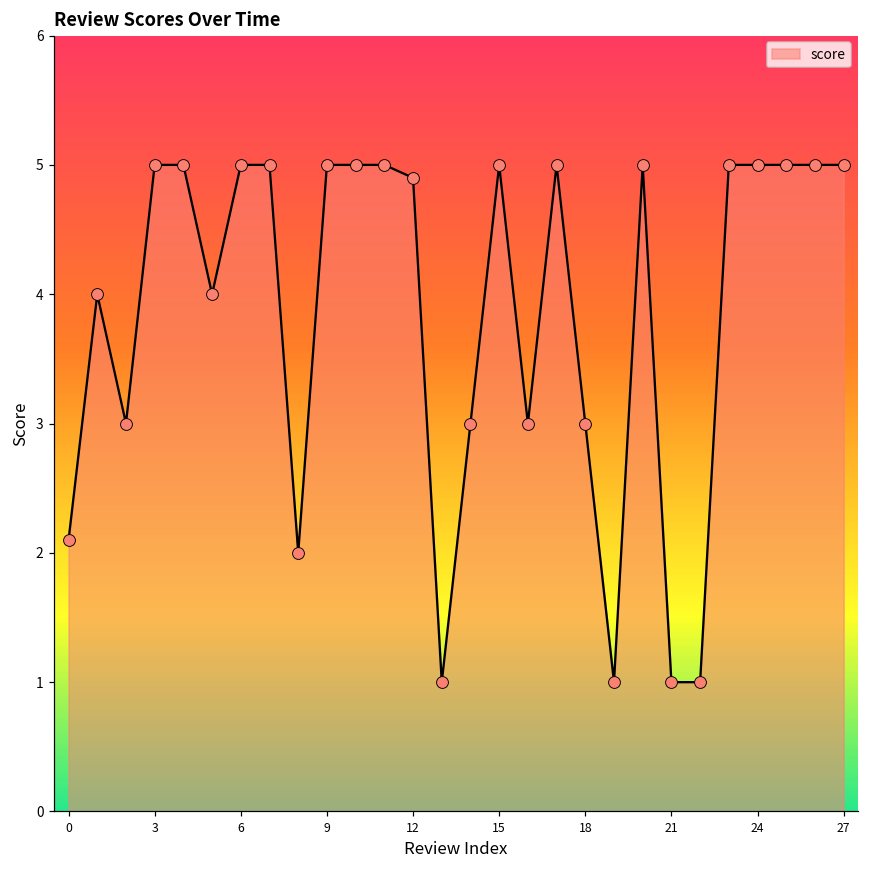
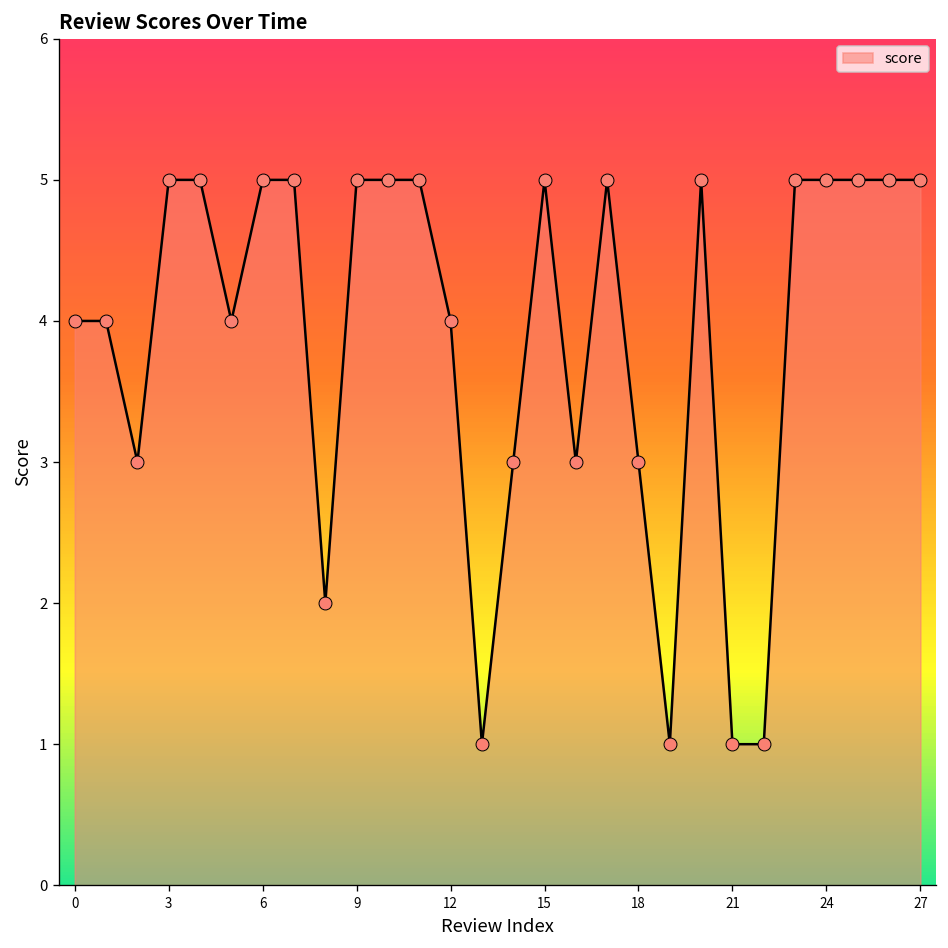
  {
-   "0": 2.1,
+   "0": 4.0,
    "3": 5.0,
    "6": 5.0,
    "9": 5.0,
-   "12": 4.9,
+   "12": 4.0,
    "15": 5.0,
    "18": 3.0,
    "21": 1.0,
    "24": 5.0,
    "27": 5.0
  }
